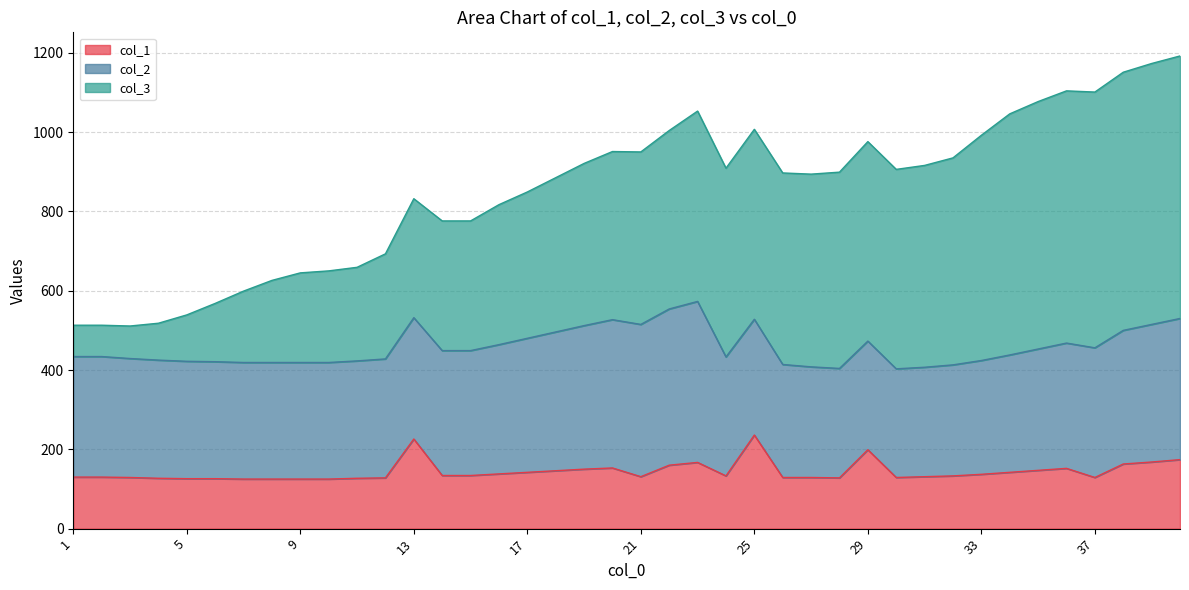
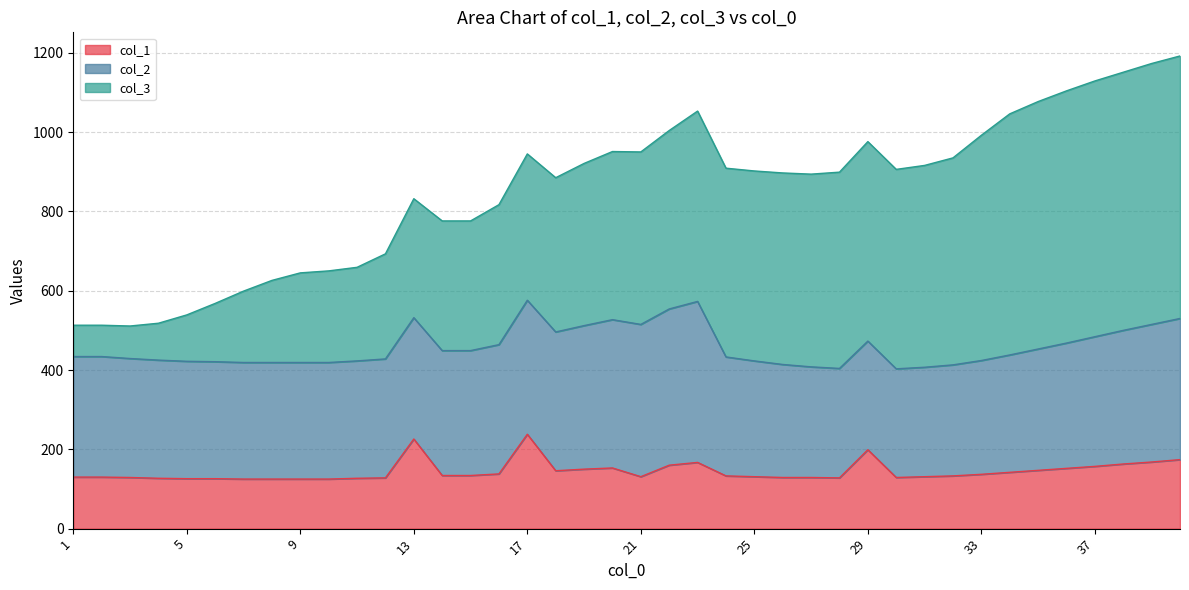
  {
    "col_1": {
      "1": 130,
      "5": 130,
      "9": 130,
      "13": 230,
-     "17": 140,
+     "17": 240,
      "21": 130,
-     "25": 240,
+     "25": 130,
      "29": 200,
      "33": 140,
-     "37": 130
+     "37": 160
    }
  }
